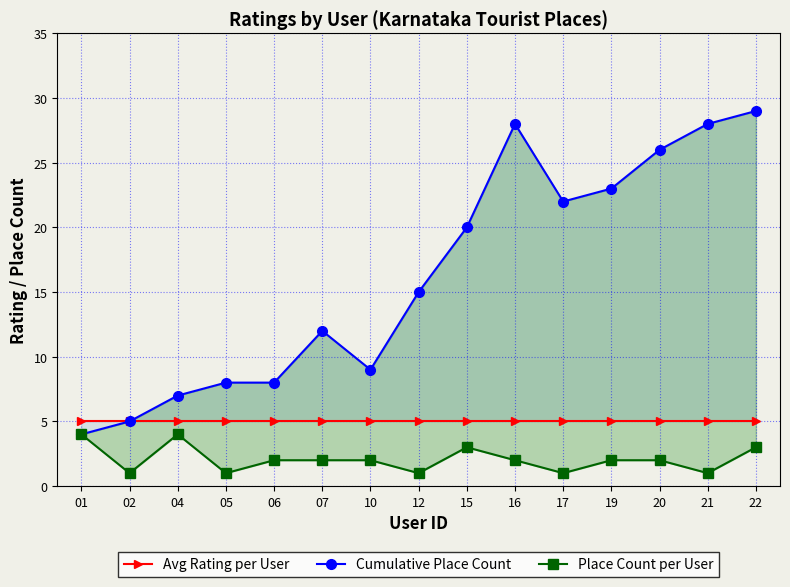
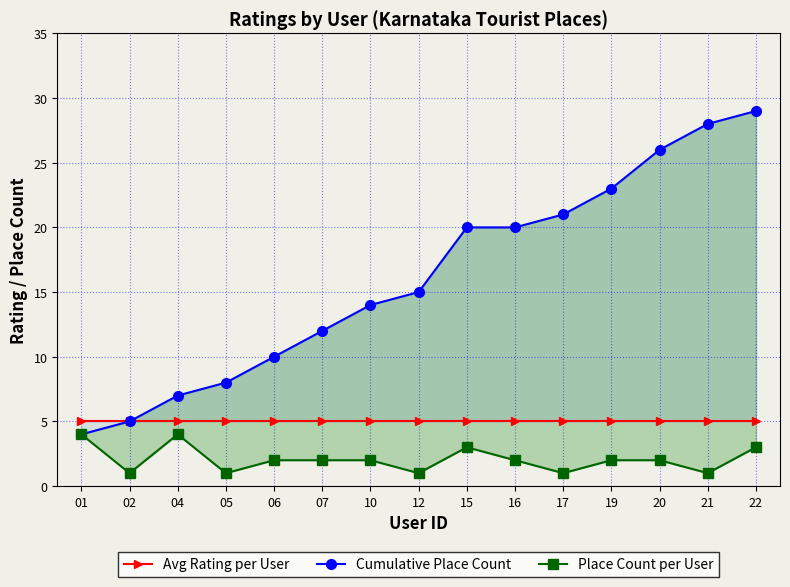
  {
    "Avg Rating per User": {
      "04": 5,
      "05": 5,
      "06": 5,
      "07": 5,
      "10": 5,
      "12": 5,
      "15": 5,
      "16": 5,
      "17": 5,
      "19": 5,
      "20": 5,
      "21": 5,
      "22": 5
    },
    "Cumulative Place Count": {
-     "06": 8,
-     "10": 9,
-     "16": 28,
-     "17": 22
+     "06": 10,
+     "10": 14,
+     "16": 20,
+     "17": 21
    },
    "Place Count per User": {
      "02": 1,
      "04": 4,
      "05": 1,
      "06": 2,
      "07": 2,
      "10": 2,
      "12": 1,
      "15": 3,
      "16": 2,
      "17": 1,
      "19": 2,
      "20": 2,
      "21": 1,
      "22": 3
    }
  }
